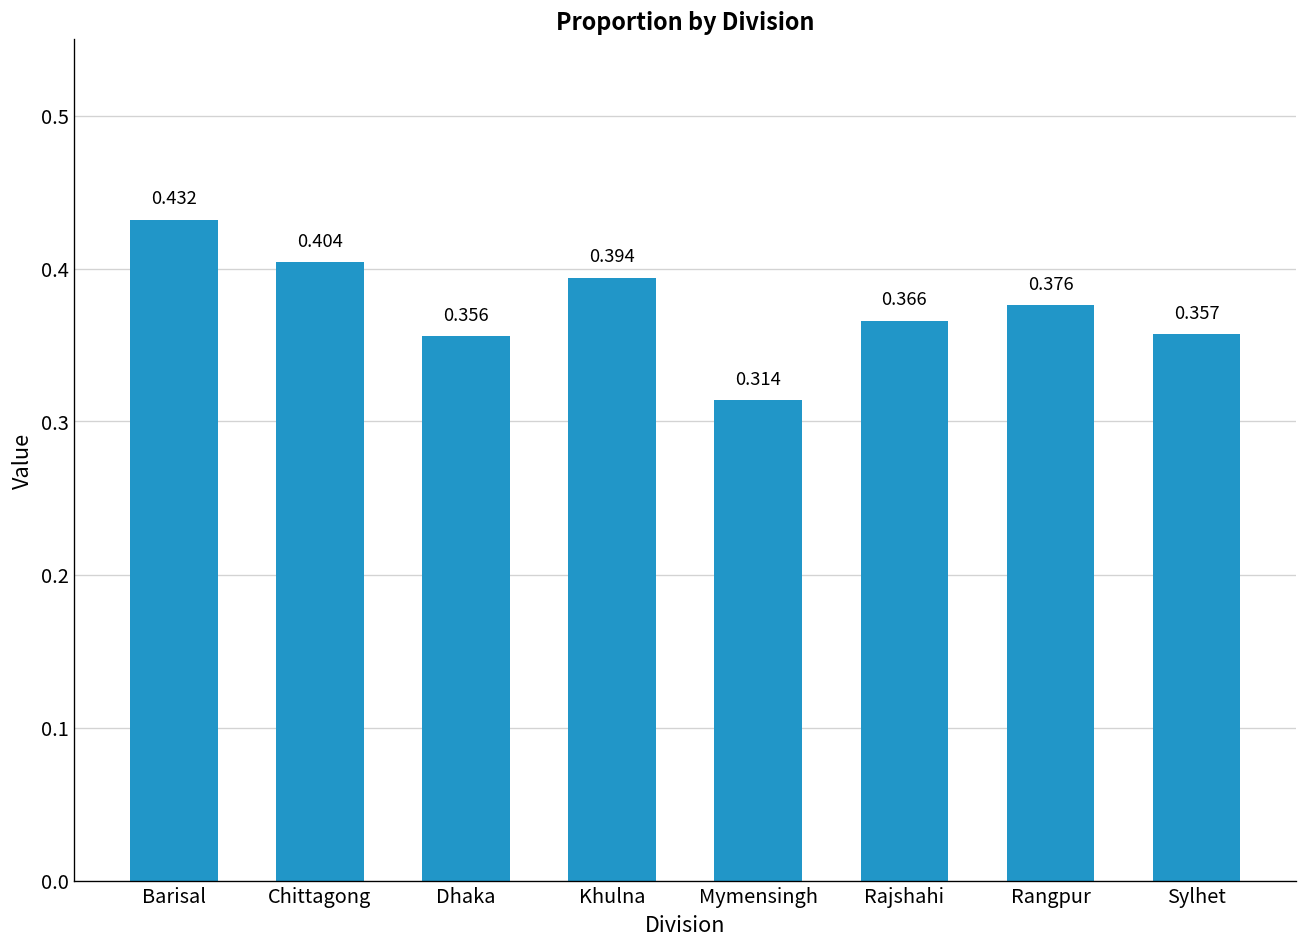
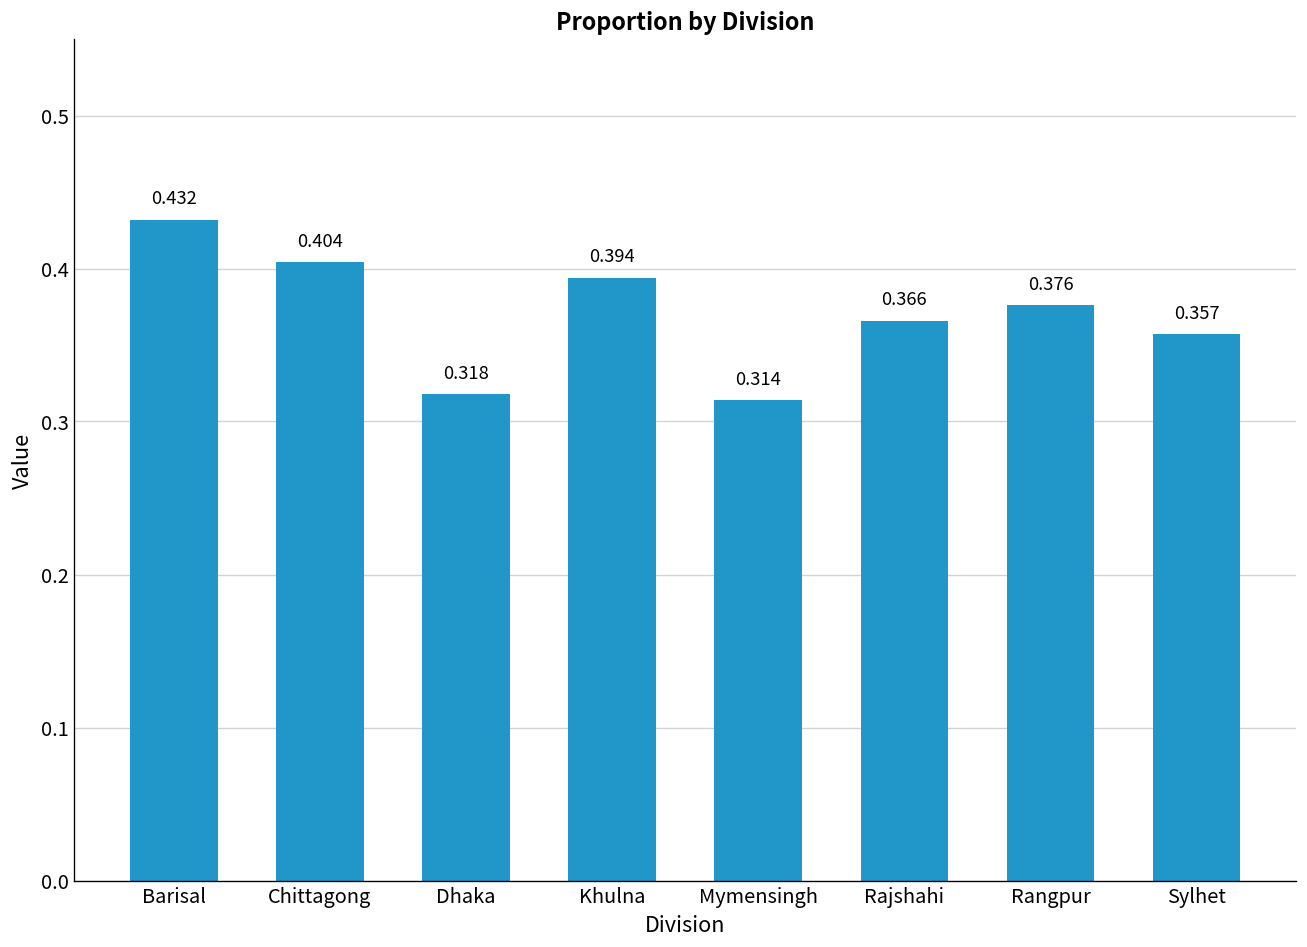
  {
    "Barisal": 0.432,
    "Chittagong": 0.404,
-   "Dhaka": 0.356,
+   "Dhaka": 0.318,
    "Khulna": 0.394,
    "Mymensingh": 0.314,
    "Rajshahi": 0.366,
    "Rangpur": 0.376,
    "Sylhet": 0.357
  }
